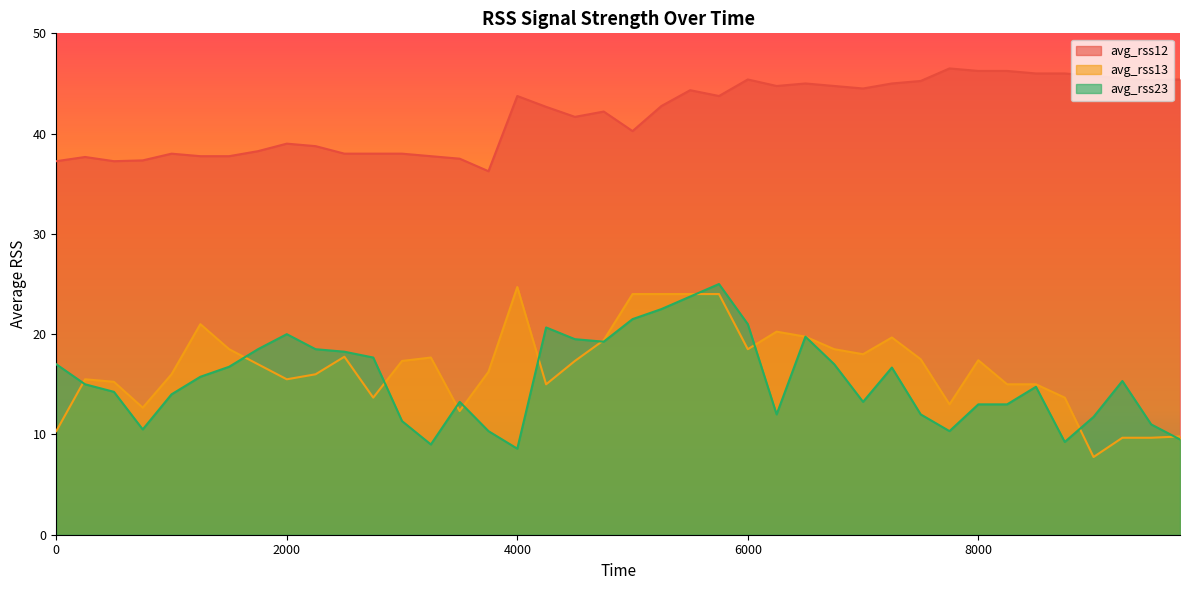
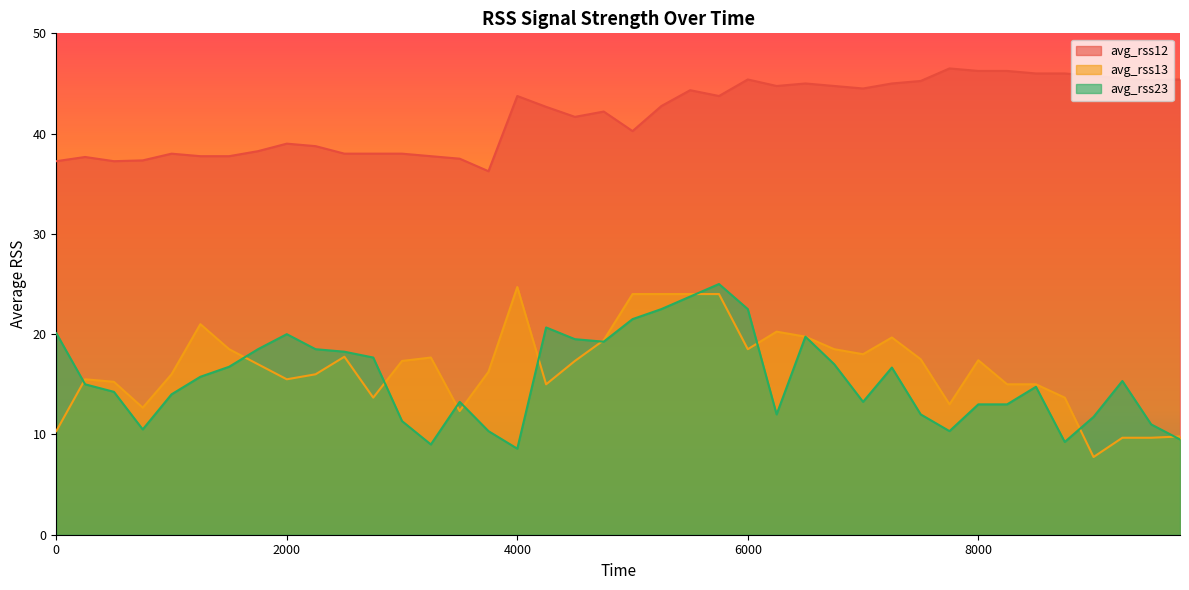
  {
    "avg_rss12": {
      "0": 37.3,
      "2000": 39.0,
      "4000": 43.8,
      "6000": 45.4,
      "8000": 46.3
    },
    "avg_rss13": {
      "0": 10.3,
      "2000": 15.5,
      "4000": 24.7,
      "6000": 18.5,
      "8000": 17.4
    },
    "avg_rss23": {
-     "0": 17.0,
+     "0": 20.1,
      "2000": 20.0,
      "4000": 8.6,
-     "6000": 21.0,
+     "6000": 22.5,
      "8000": 13.0
    }
  }
